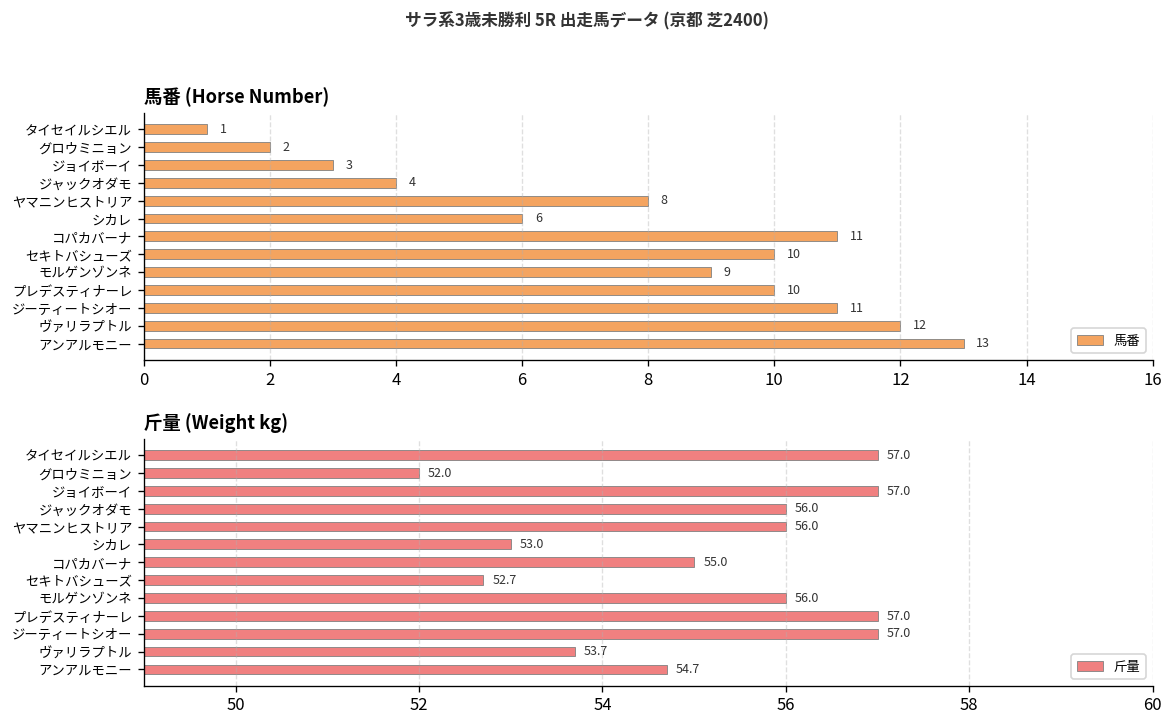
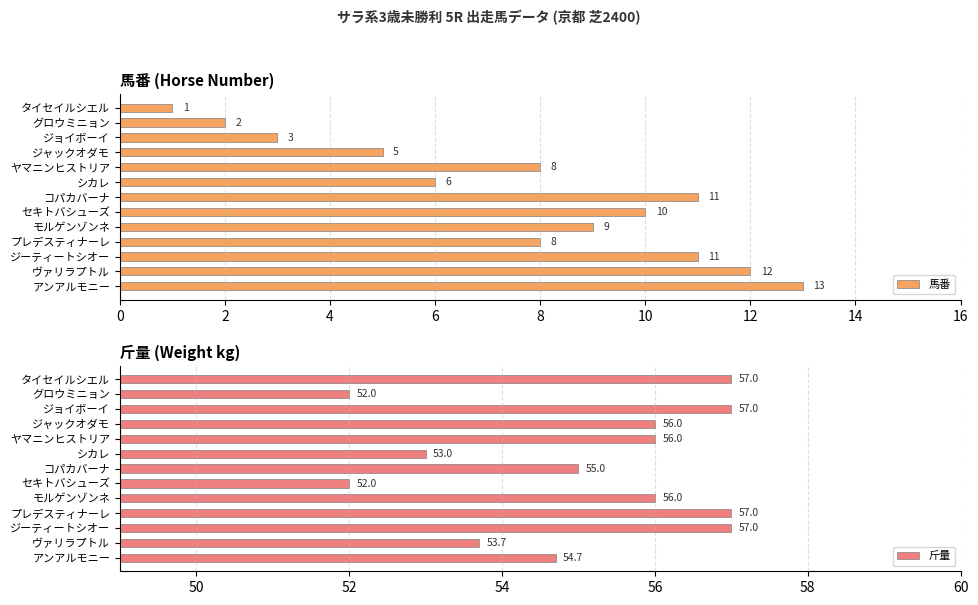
  {
    "馬番 (Horse Number)": {
      "タイセイルシエル": 1,
      "グロウミニョン": 2,
      "ジョイボーイ": 3,
-     "ジャックオダモ": 4,
+     "ジャックオダモ": 5,
      "ヤマニンヒストリア": 8,
      "シカレ": 6,
      "コパカバーナ": 11,
      "セキトバシューズ": 10,
      "モルゲンゾンネ": 9,
-     "プレデスティナーレ": 10,
+     "プレデスティナーレ": 8,
      "ジーティートシオー": 11,
      "ヴァリラプトル": 12,
      "アンアルモニー": 13
    },
    "斤量 (Weight kg)": {
      "タイセイルシエル": 57.0,
      "グロウミニョン": 52.0,
      "ジョイボーイ": 57.0,
      "ジャックオダモ": 56.0,
      "ヤマニンヒストリア": 56.0,
      "シカレ": 53.0,
      "コパカバーナ": 55.0,
-     "セキトバシューズ": 52.7,
+     "セキトバシューズ": 52.0,
      "モルゲンゾンネ": 56.0,
      "プレデスティナーレ": 57.0,
      "ジーティートシオー": 57.0,
      "ヴァリラプトル": 53.7,
      "アンアルモニー": 54.7
    }
  }
